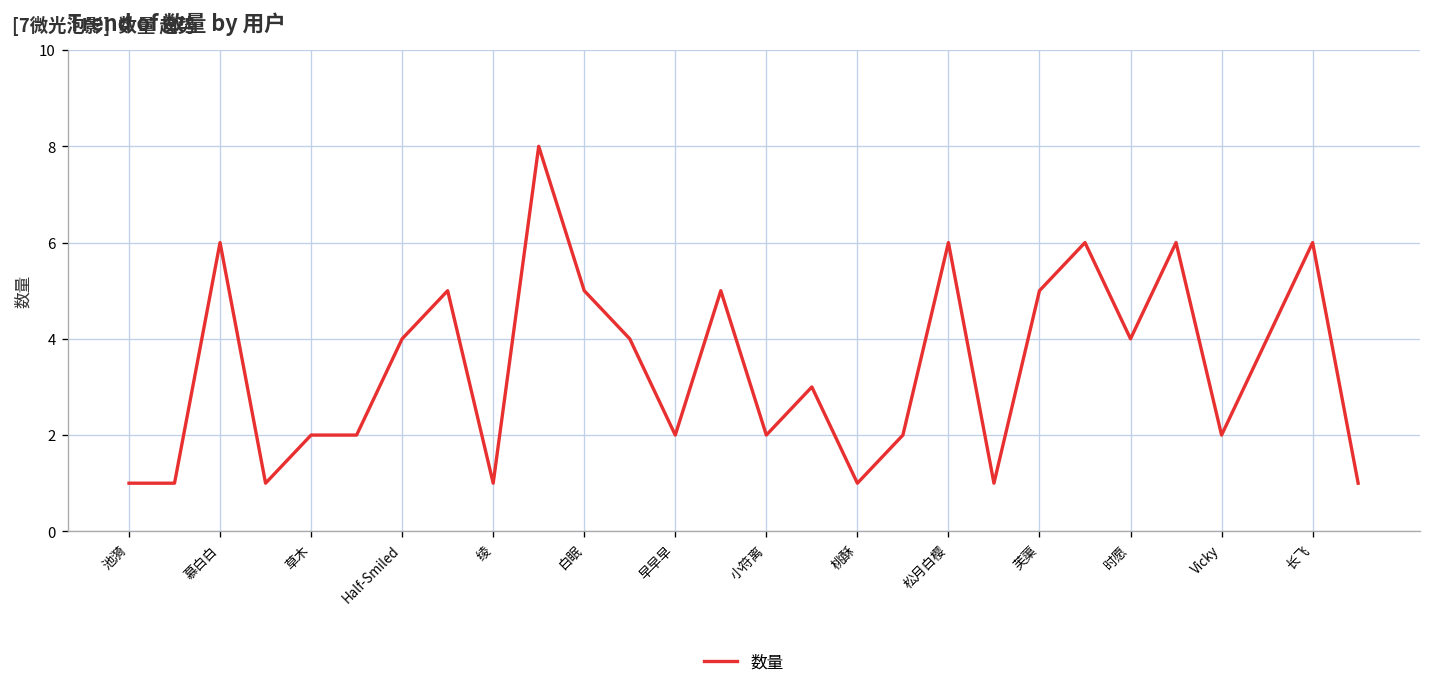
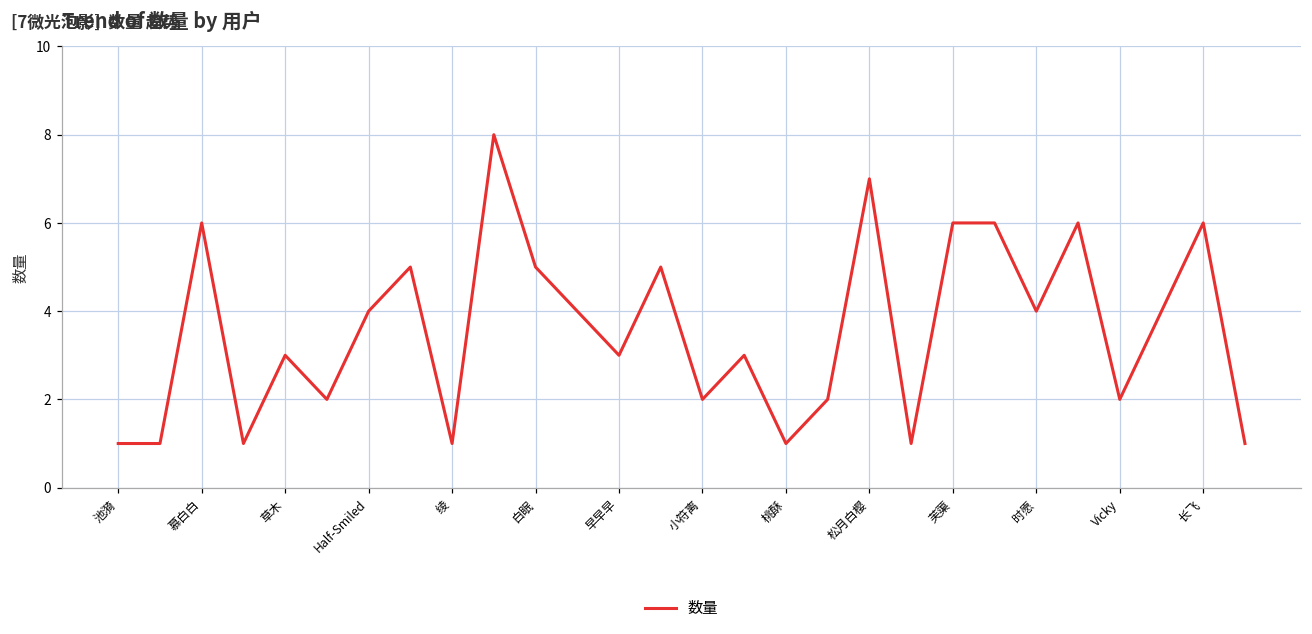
  {
    "池漪": 1,
    "慕白白": 6,
-   "草木": 2,
+   "草木": 3,
    "Half-Smiled": 4,
    "绫": 1,
    "白眠": 5,
-   "早早早": 2,
+   "早早早": 3,
    "小符离": 2,
    "桃酥": 1,
-   "松月白樱": 6,
-   "芙蕖": 5,
+   "松月白樱": 7,
+   "芙蕖": 6,
    "时愿": 4,
    "Vicky": 2,
    "长飞": 6
  }
